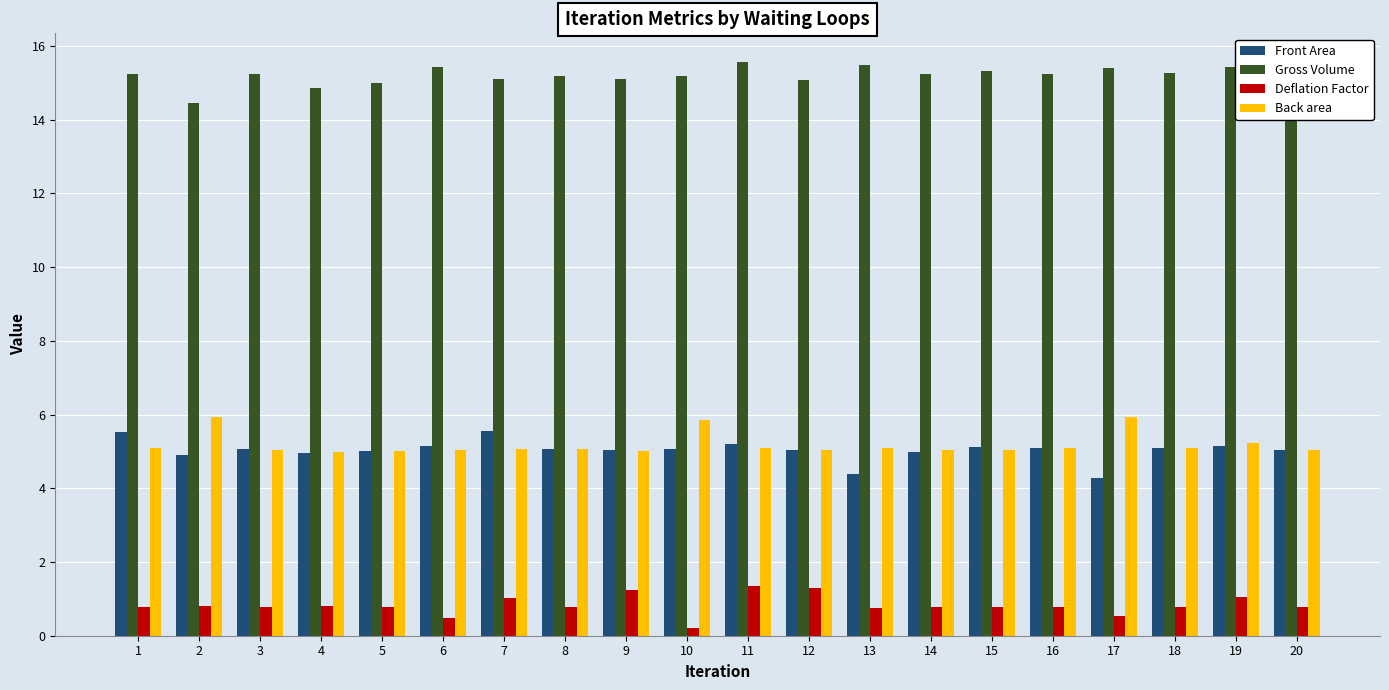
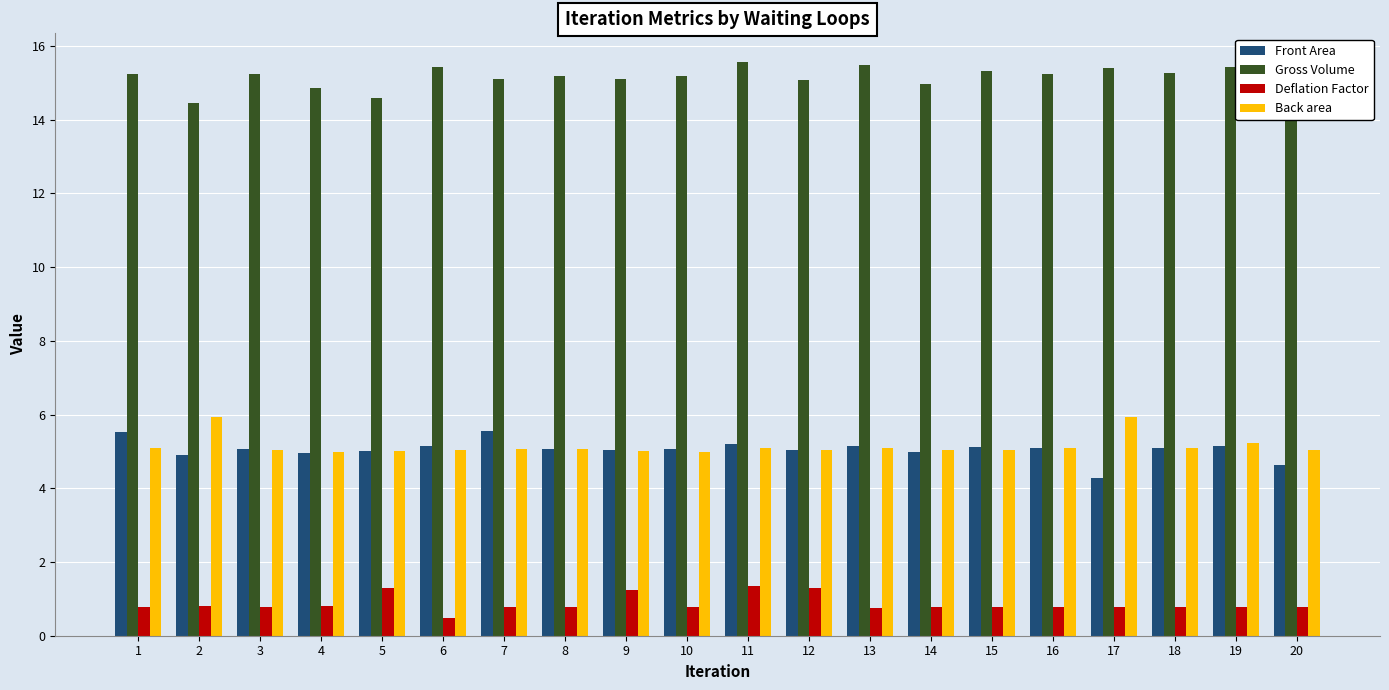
  {
    "Front Area": {
      "1": 5.5,
      "2": 4.9,
      "3": 5.1,
      "4": 5.0,
      "5": 5.0,
      "6": 5.1,
      "7": 5.5,
      "8": 5.1,
      "9": 5.0,
      "10": 5.1,
      "11": 5.2,
      "12": 5.0,
-     "13": 4.4,
+     "13": 5.2,
      "14": 5.0,
      "15": 5.1,
      "16": 5.1,
      "17": 4.3,
      "18": 5.1,
      "19": 5.1,
-     "20": 5.0
+     "20": 4.6
    },
    "Gross Volume": {
      "1": 15.2,
      "2": 14.5,
      "3": 15.2,
      "4": 14.9,
-     "5": 15.0,
+     "5": 14.6,
      "6": 15.4,
      "7": 15.1,
      "8": 15.2,
      "9": 15.1,
      "10": 15.2,
      "11": 15.6,
      "12": 15.1,
      "13": 15.5,
-     "14": 15.2,
+     "14": 15.0,
      "15": 15.3,
      "16": 15.2,
      "17": 15.4,
      "18": 15.3,
      "19": 15.4
    },
    "Deflation Factor": {
      "1": 0.8,
      "2": 0.8,
      "3": 0.8,
      "4": 0.8,
-     "5": 0.8,
+     "5": 1.3,
      "6": 0.5,
-     "7": 1.0,
+     "7": 0.8,
      "8": 0.8,
      "9": 1.2,
-     "10": 0.2,
+     "10": 0.8,
      "11": 1.3,
      "12": 1.3,
      "13": 0.8,
      "14": 0.8,
      "15": 0.8,
      "16": 0.8,
-     "17": 0.5,
+     "17": 0.8,
      "18": 0.8,
-     "19": 1.0,
+     "19": 0.8,
      "20": 0.8
    },
    "Back area": {
      "1": 5.1,
      "2": 5.9,
      "3": 5.1,
      "4": 5.0,
      "5": 5.0,
      "6": 5.0,
      "7": 5.1,
      "8": 5.1,
      "9": 5.0,
-     "10": 5.9,
+     "10": 5.0,
      "11": 5.1,
      "12": 5.0,
      "13": 5.1,
      "14": 5.0,
      "15": 5.0,
      "16": 5.1,
      "17": 5.9,
      "18": 5.1,
      "19": 5.2,
      "20": 5.0
    }
  }
